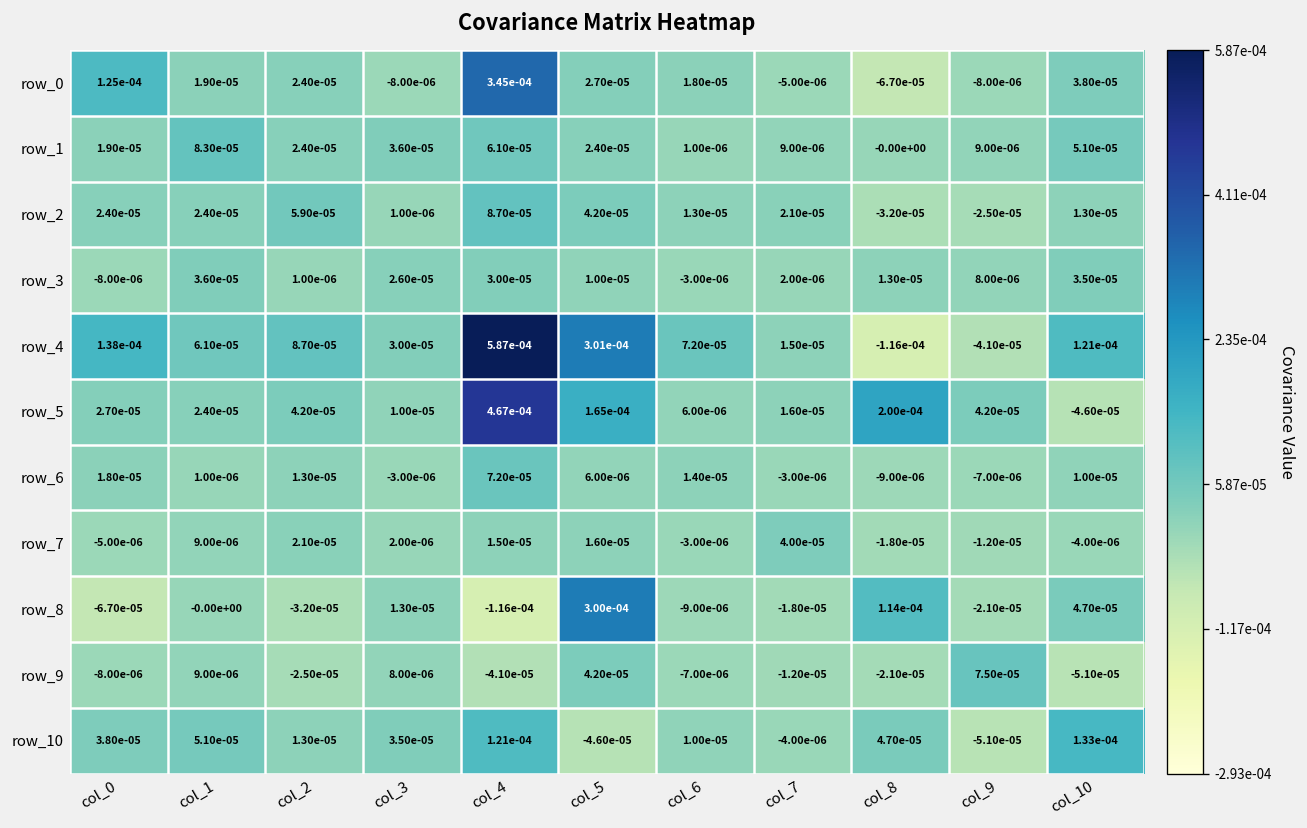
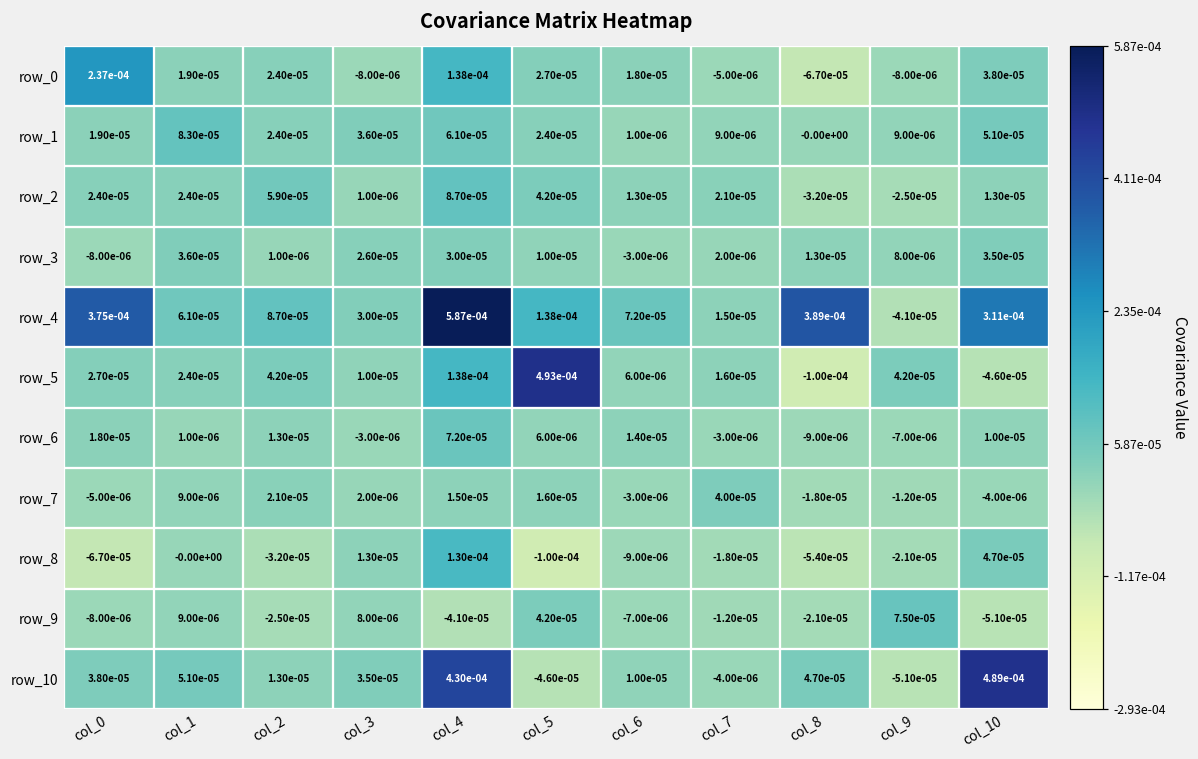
  {
    "row_0": {
-     "col_0": "1.25e-04",
+     "col_0": "2.37e-04",
      "col_1": "1.90e-05",
      "col_2": "2.40e-05",
      "col_3": "-8.00e-06",
-     "col_4": "3.45e-04",
+     "col_4": "1.38e-04",
      "col_5": "2.70e-05",
      "col_6": "1.80e-05",
      "col_7": "-5.00e-06",
      "col_8": "-6.70e-05",
      "col_9": "-8.00e-06",
      "col_10": "3.80e-05"
    },
    "row_1": {
      "col_0": "1.90e-05",
      "col_1": "8.30e-05",
      "col_2": "2.40e-05",
      "col_3": "3.60e-05",
      "col_4": "6.10e-05",
      "col_5": "2.40e-05",
      "col_6": "1.00e-06",
      "col_7": "9.00e-06",
      "col_8": "-0.00e+00",
      "col_9": "9.00e-06",
      "col_10": "5.10e-05"
    },
    "row_2": {
      "col_0": "2.40e-05",
      "col_1": "2.40e-05",
      "col_2": "5.90e-05",
      "col_3": "1.00e-06",
      "col_4": "8.70e-05",
      "col_5": "4.20e-05",
      "col_6": "1.30e-05",
      "col_7": "2.10e-05",
      "col_8": "-3.20e-05",
      "col_9": "-2.50e-05",
      "col_10": "1.30e-05"
    },
    "row_3": {
      "col_0": "-8.00e-06",
      "col_1": "3.60e-05",
      "col_2": "1.00e-06",
      "col_3": "2.60e-05",
      "col_4": "3.00e-05",
      "col_5": "1.00e-05",
      "col_6": "-3.00e-06",
      "col_7": "2.00e-06",
      "col_8": "1.30e-05",
      "col_9": "8.00e-06",
      "col_10": "3.50e-05"
    },
    "row_4": {
-     "col_0": "1.38e-04",
+     "col_0": "3.75e-04",
      "col_1": "6.10e-05",
      "col_2": "8.70e-05",
      "col_3": "3.00e-05",
      "col_4": "5.87e-04",
-     "col_5": "3.01e-04",
+     "col_5": "1.38e-04",
      "col_6": "7.20e-05",
      "col_7": "1.50e-05",
-     "col_8": "-1.16e-04",
+     "col_8": "3.89e-04",
      "col_9": "-4.10e-05",
-     "col_10": "1.21e-04"
+     "col_10": "3.11e-04"
    },
    "row_5": {
      "col_0": "2.70e-05",
      "col_1": "2.40e-05",
      "col_2": "4.20e-05",
      "col_3": "1.00e-05",
-     "col_4": "4.67e-04",
-     "col_5": "1.65e-04",
+     "col_4": "1.38e-04",
+     "col_5": "4.93e-04",
      "col_6": "6.00e-06",
      "col_7": "1.60e-05",
-     "col_8": "2.00e-04",
+     "col_8": "-1.00e-04",
      "col_9": "4.20e-05",
      "col_10": "-4.60e-05"
    },
    "row_6": {
      "col_0": "1.80e-05",
      "col_1": "1.00e-06",
      "col_2": "1.30e-05",
      "col_3": "-3.00e-06",
      "col_4": "7.20e-05",
      "col_5": "6.00e-06",
      "col_6": "1.40e-05",
      "col_7": "-3.00e-06",
      "col_8": "-9.00e-06",
      "col_9": "-7.00e-06",
      "col_10": "1.00e-05"
    },
    "row_7": {
      "col_0": "-5.00e-06",
      "col_1": "9.00e-06",
      "col_2": "2.10e-05",
      "col_3": "2.00e-06",
      "col_4": "1.50e-05",
      "col_5": "1.60e-05",
      "col_6": "-3.00e-06",
      "col_7": "4.00e-05",
      "col_8": "-1.80e-05",
      "col_9": "-1.20e-05",
      "col_10": "-4.00e-06"
    },
    "row_8": {
      "col_0": "-6.70e-05",
      "col_1": "-0.00e+00",
      "col_2": "-3.20e-05",
      "col_3": "1.30e-05",
-     "col_4": "-1.16e-04",
-     "col_5": "3.00e-04",
+     "col_4": "1.30e-04",
+     "col_5": "-1.00e-04",
      "col_6": "-9.00e-06",
      "col_7": "-1.80e-05",
-     "col_8": "1.14e-04",
+     "col_8": "-5.40e-05",
      "col_9": "-2.10e-05",
      "col_10": "4.70e-05"
    },
    "row_9": {
      "col_0": "-8.00e-06",
      "col_1": "9.00e-06",
      "col_2": "-2.50e-05",
      "col_3": "8.00e-06",
      "col_4": "-4.10e-05",
      "col_5": "4.20e-05",
      "col_6": "-7.00e-06",
      "col_7": "-1.20e-05",
      "col_8": "-2.10e-05",
      "col_9": "7.50e-05",
      "col_10": "-5.10e-05"
    },
    "row_10": {
      "col_0": "3.80e-05",
      "col_1": "5.10e-05",
      "col_2": "1.30e-05",
      "col_3": "3.50e-05",
-     "col_4": "1.21e-04",
+     "col_4": "4.30e-04",
      "col_5": "-4.60e-05",
      "col_6": "1.00e-05",
      "col_7": "-4.00e-06",
      "col_8": "4.70e-05",
      "col_9": "-5.10e-05",
-     "col_10": "1.33e-04"
+     "col_10": "4.89e-04"
    }
  }
